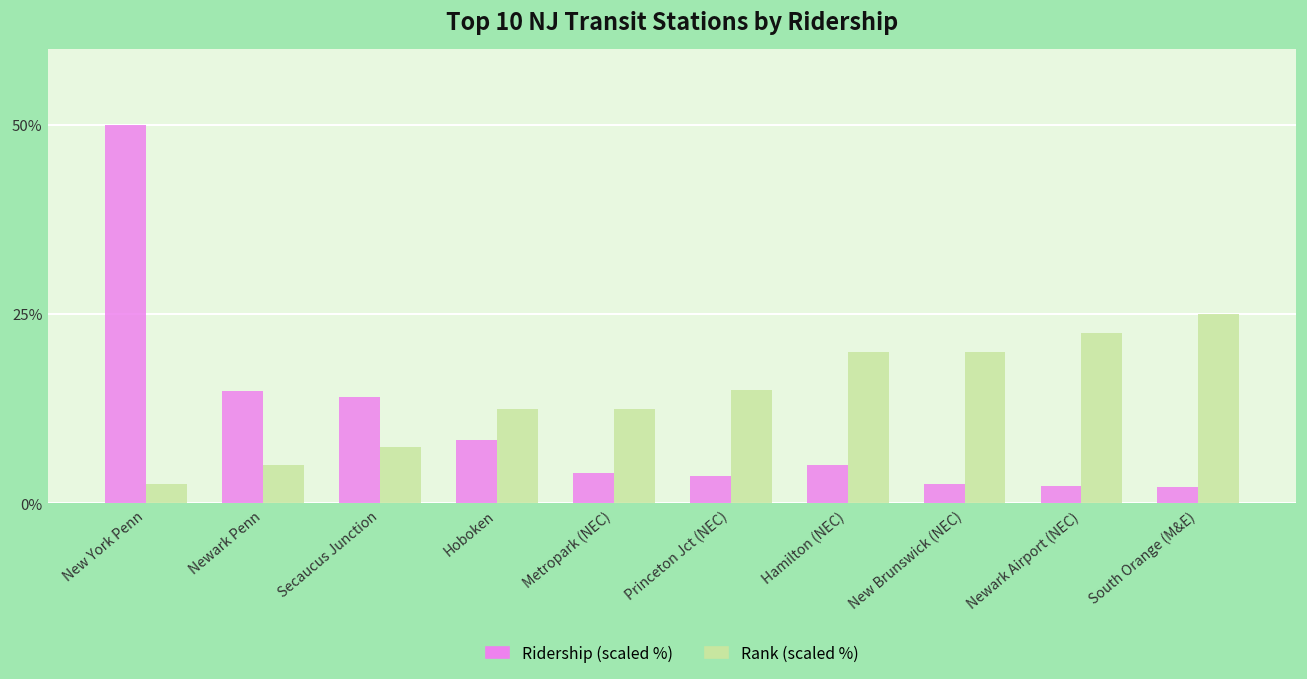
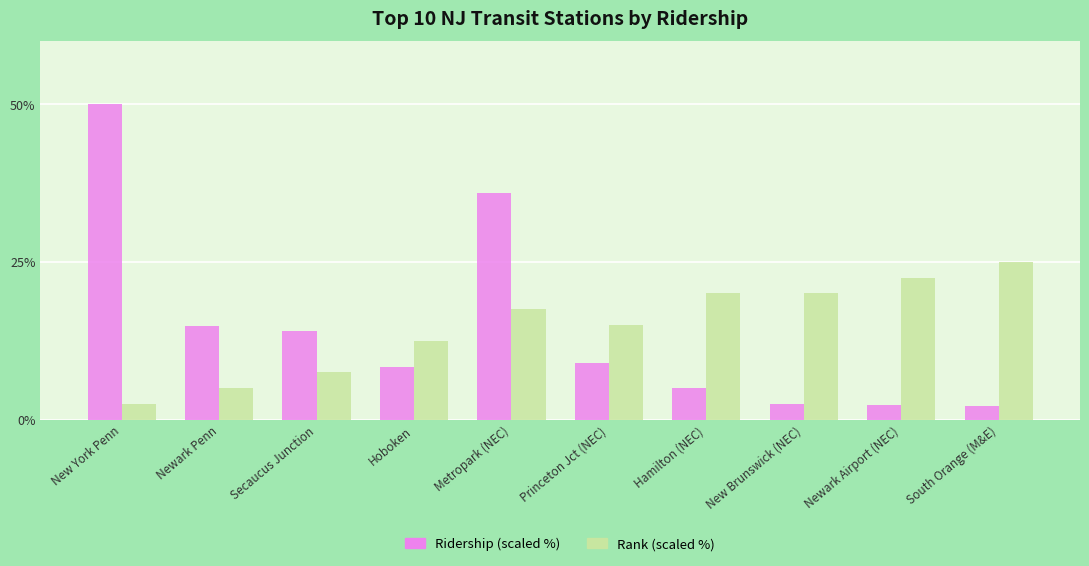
  {
    "Ridership (scaled %)": {
      "New York Penn": "50%",
      "Newark Penn": "15%",
      "Secaucus Junction": "14%",
      "Hoboken": "8%",
-     "Metropark (NEC)": "4%",
-     "Princeton Jct (NEC)": "4%",
+     "Metropark (NEC)": "36%",
+     "Princeton Jct (NEC)": "9%",
      "Hamilton (NEC)": "5%",
      "New Brunswick (NEC)": "3%",
      "Newark Airport (NEC)": "2%",
      "South Orange (M&E)": "2%"
    },
    "Rank (scaled %)": {
      "New York Penn": "3%",
      "Newark Penn": "5%",
      "Secaucus Junction": "8%",
      "Hoboken": "13%",
-     "Metropark (NEC)": "13%",
+     "Metropark (NEC)": "18%",
      "Princeton Jct (NEC)": "15%",
      "Hamilton (NEC)": "20%",
      "New Brunswick (NEC)": "20%",
      "Newark Airport (NEC)": "23%",
      "South Orange (M&E)": "25%"
    }
  }
